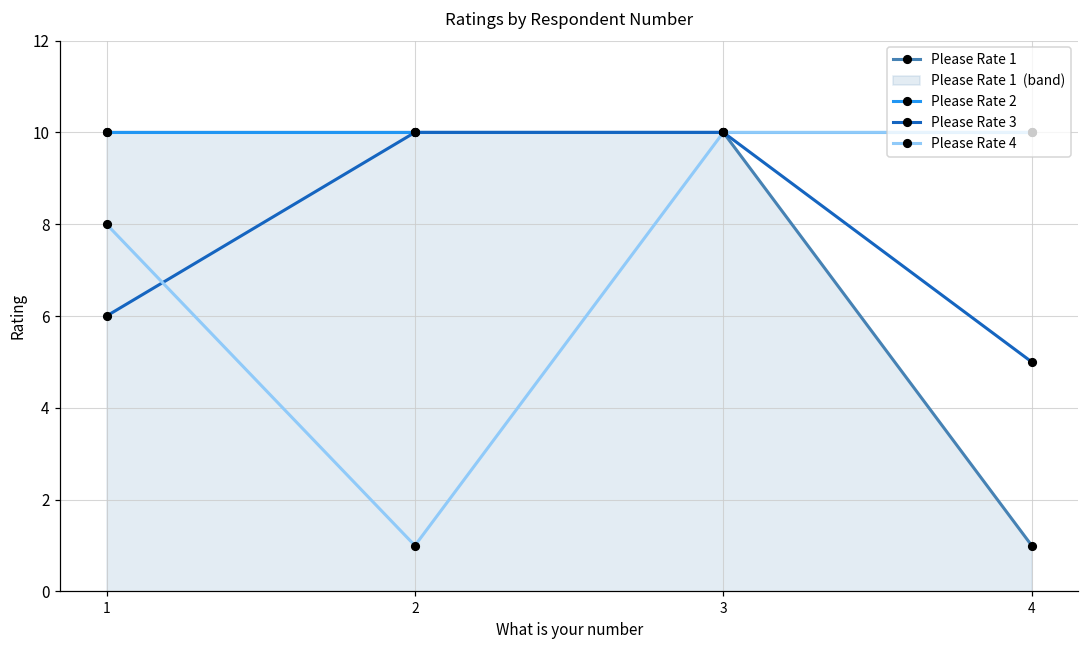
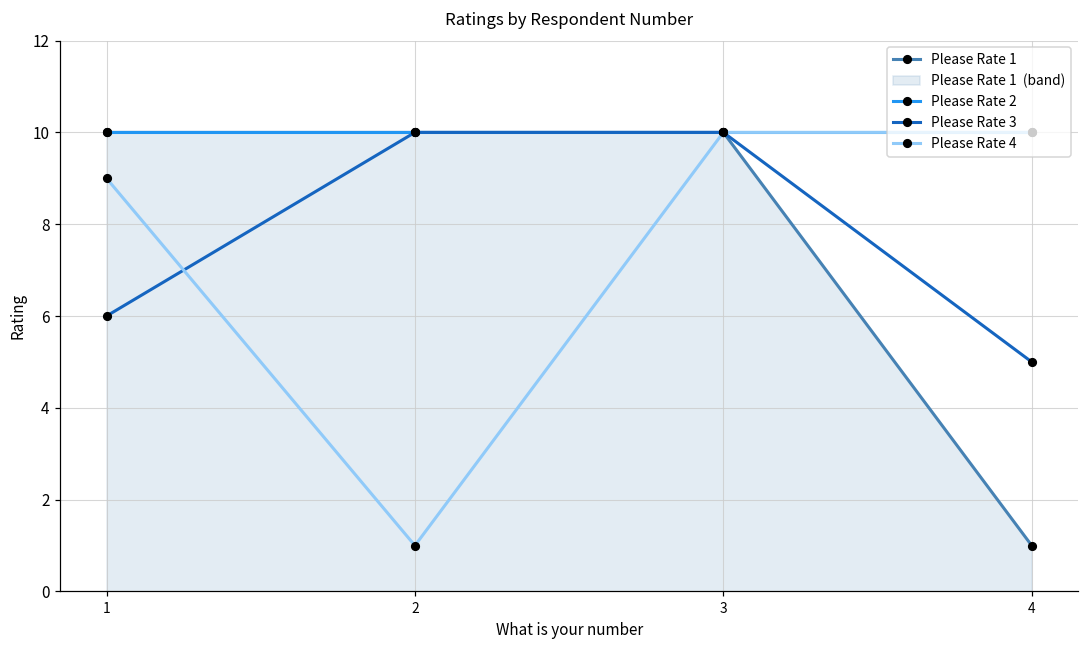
  {
    "Please Rate 4": {
-     "1": 8,
+     "1": 9,
      "2": 1
    }
  }
